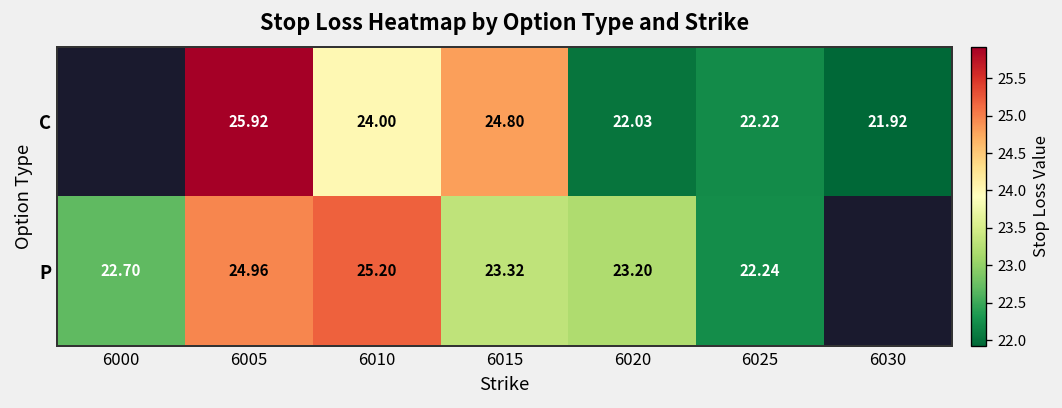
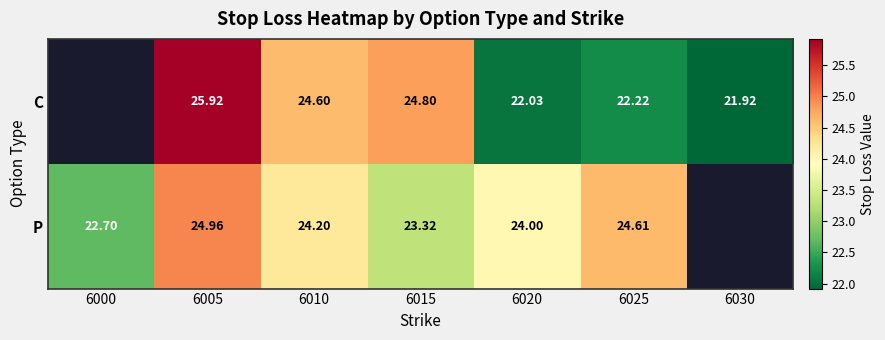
  {
    "C": {
      "6005": 25.92,
-     "6010": 24.00,
+     "6010": 24.60,
      "6015": 24.80,
      "6020": 22.03,
      "6025": 22.22,
      "6030": 21.92
    },
    "P": {
      "6000": 22.70,
      "6005": 24.96,
-     "6010": 25.20,
+     "6010": 24.20,
      "6015": 23.32,
-     "6020": 23.20,
-     "6025": 22.24
+     "6020": 24.00,
+     "6025": 24.61
    }
  }
